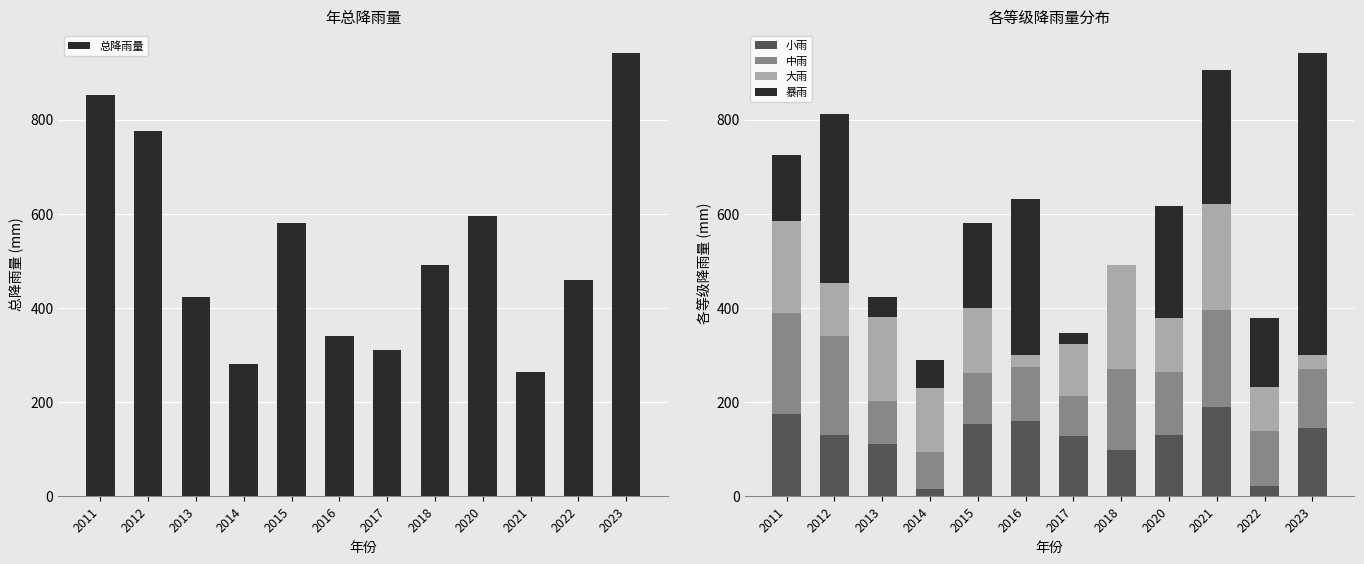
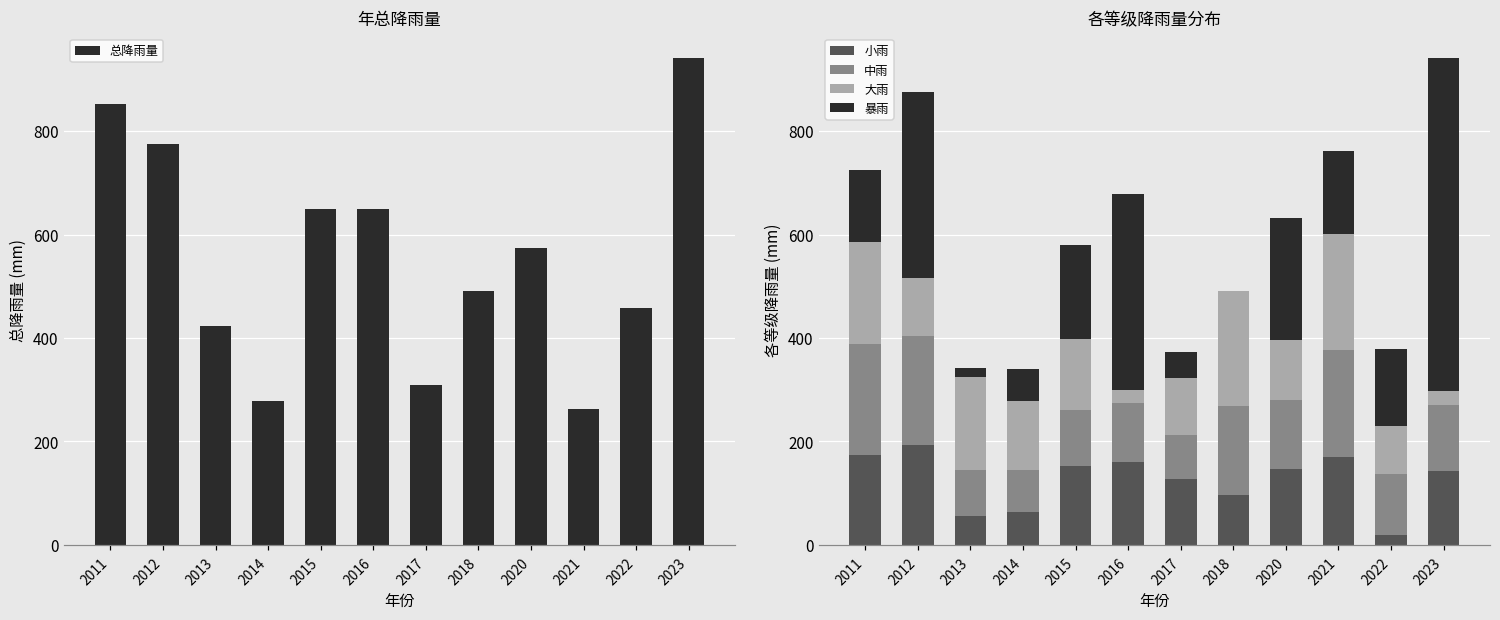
  {
    "年总降雨量": {
      "2011": 850,
      "2012": 780,
      "2013": 420,
      "2014": 280,
-     "2015": 580,
-     "2016": 340,
+     "2015": 650,
+     "2016": 650,
      "2017": 310,
      "2018": 490,
-     "2020": 600,
+     "2020": 570,
      "2021": 260,
      "2022": 460,
      "2023": 940
    },
    "各等级降雨量分布": {
      "小雨": {
        "2011": 170,
-       "2012": 130,
-       "2013": 110,
-       "2014": 10,
+       "2012": 190,
+       "2013": 60,
+       "2014": 60,
        "2015": 150,
        "2016": 160,
        "2017": 130,
        "2018": 100,
-       "2020": 130,
-       "2021": 190,
+       "2020": 150,
+       "2021": 170,
        "2022": 20,
        "2023": 140
      },
      "暴雨": {
        "2011": 140,
        "2012": 360,
-       "2013": 40,
+       "2013": 20,
        "2014": 60,
        "2015": 180,
-       "2016": 330,
-       "2017": 20,
+       "2016": 380,
+       "2017": 50,
        "2018": 0,
        "2020": 240,
-       "2021": 290,
+       "2021": 160,
        "2022": 150,
        "2023": 640
      }
    }
  }
